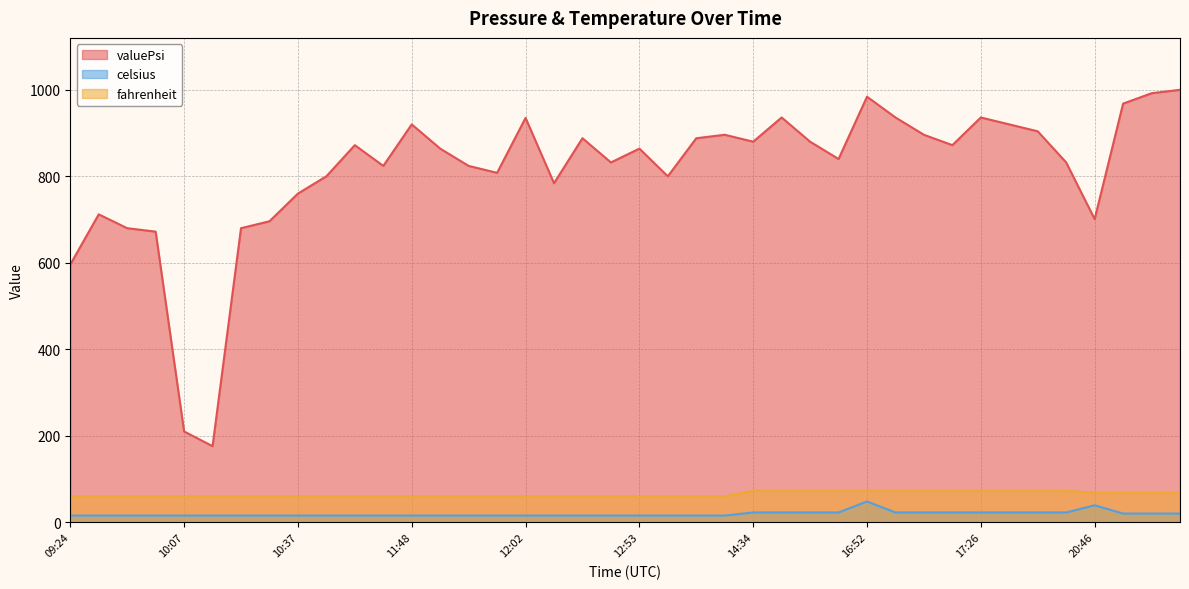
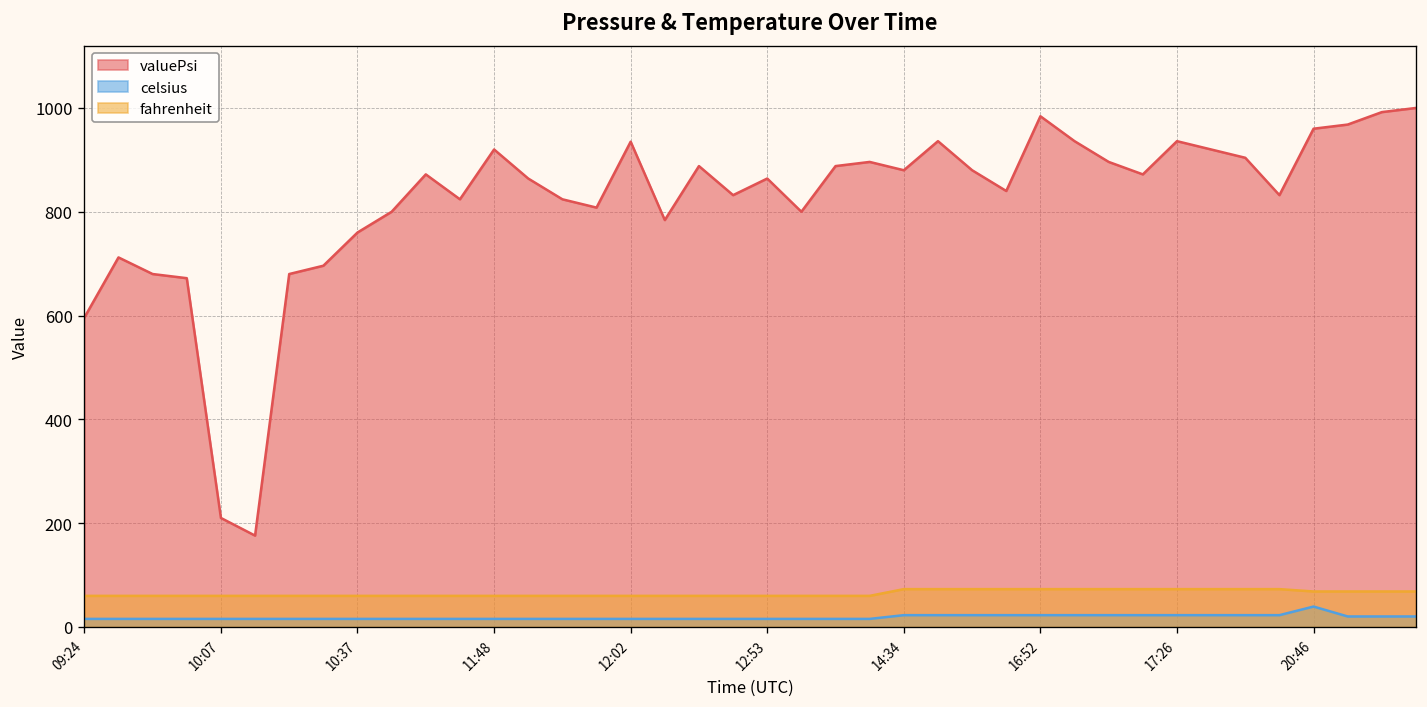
  {
    "valuePsi": {
      "09:24": 600,
      "10:07": 210,
      "12:02": 940,
      "16:52": 980,
-     "20:46": 700
+     "20:46": 960
    },
    "celsius": {
      "09:24": 20,
      "10:07": 20,
      "12:02": 20,
-     "16:52": 50,
+     "16:52": 20,
      "20:46": 40
    },
    "fahrenheit": {
      "09:24": 60,
      "10:07": 60,
      "12:02": 60,
      "16:52": 70,
      "20:46": 70
    }
  }
